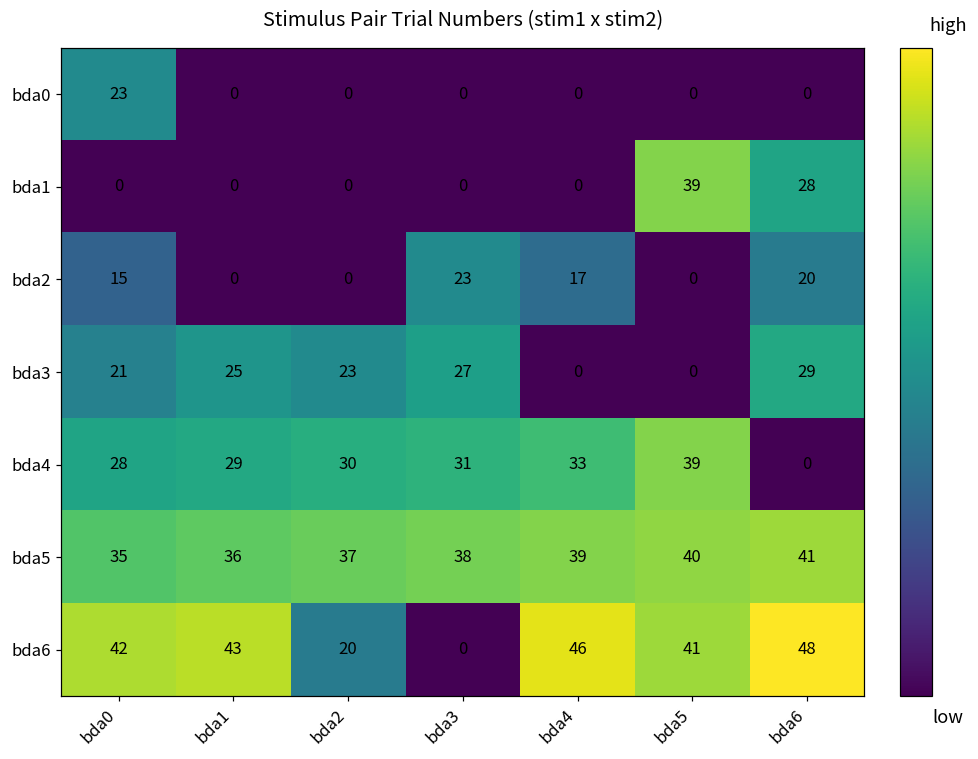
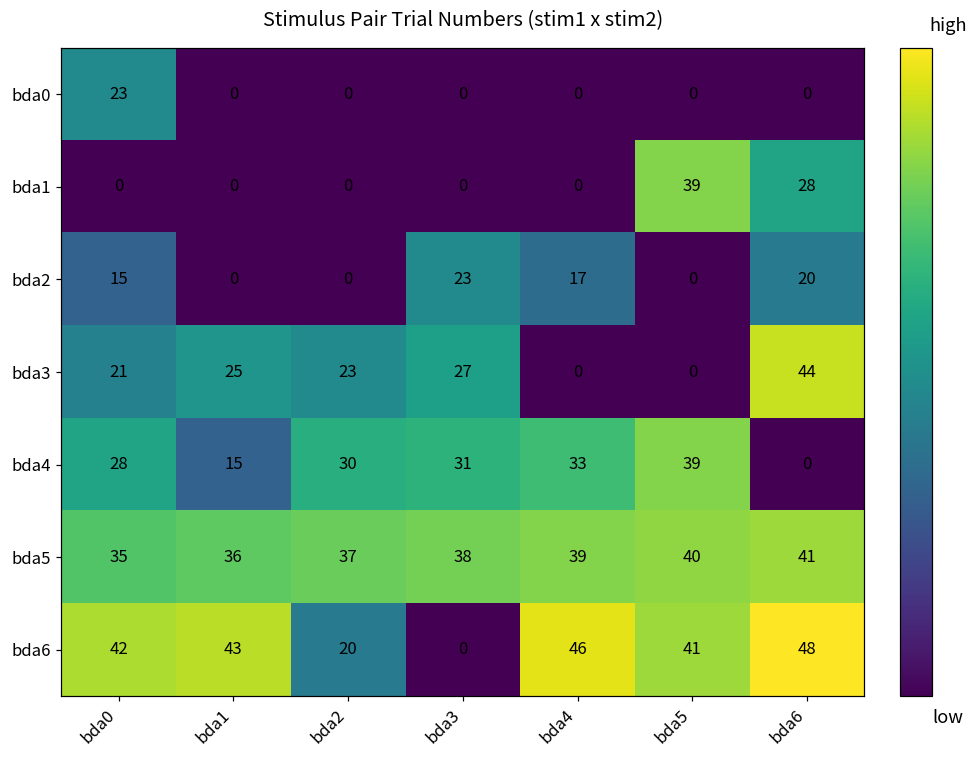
  {
    "bda0": {
      "bda0": 23,
      "bda1": 0,
      "bda2": 0,
      "bda3": 0,
      "bda4": 0,
      "bda5": 0,
      "bda6": 0
    },
    "bda1": {
      "bda0": 0,
      "bda1": 0,
      "bda2": 0,
      "bda3": 0,
      "bda4": 0,
      "bda5": 39,
      "bda6": 28
    },
    "bda2": {
      "bda0": 15,
      "bda1": 0,
      "bda2": 0,
      "bda3": 23,
      "bda4": 17,
      "bda5": 0,
      "bda6": 20
    },
    "bda3": {
      "bda0": 21,
      "bda1": 25,
      "bda2": 23,
      "bda3": 27,
      "bda4": 0,
      "bda5": 0,
-     "bda6": 29
+     "bda6": 44
    },
    "bda4": {
      "bda0": 28,
-     "bda1": 29,
+     "bda1": 15,
      "bda2": 30,
      "bda3": 31,
      "bda4": 33,
      "bda5": 39,
      "bda6": 0
    },
    "bda5": {
      "bda0": 35,
      "bda1": 36,
      "bda2": 37,
      "bda3": 38,
      "bda4": 39,
      "bda5": 40,
      "bda6": 41
    },
    "bda6": {
      "bda0": 42,
      "bda1": 43,
      "bda2": 20,
      "bda3": 0,
      "bda4": 46,
      "bda5": 41,
      "bda6": 48
    }
  }
